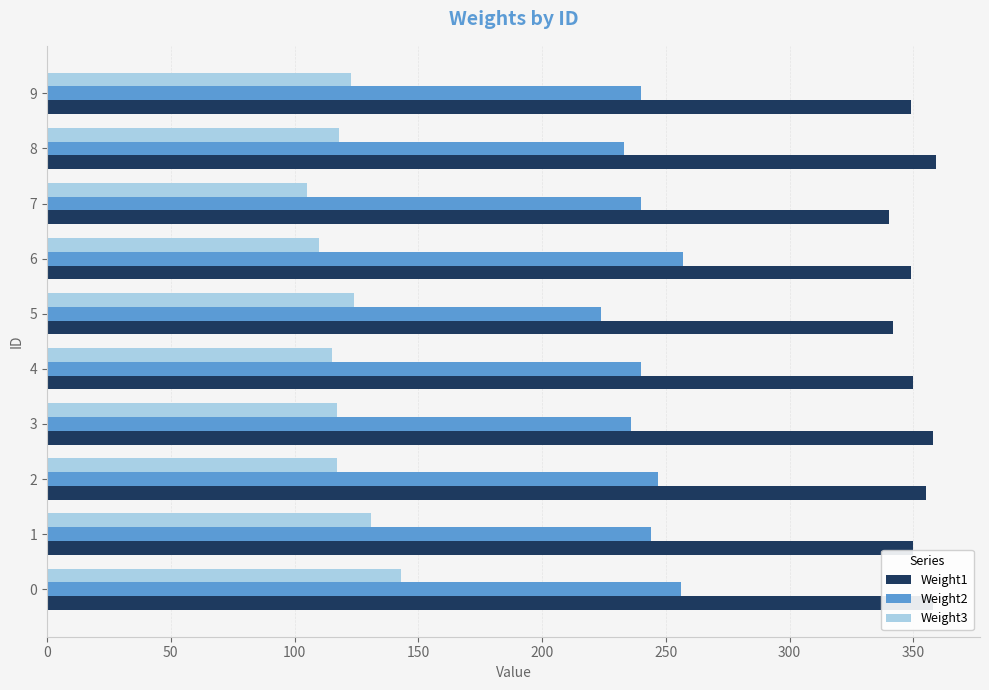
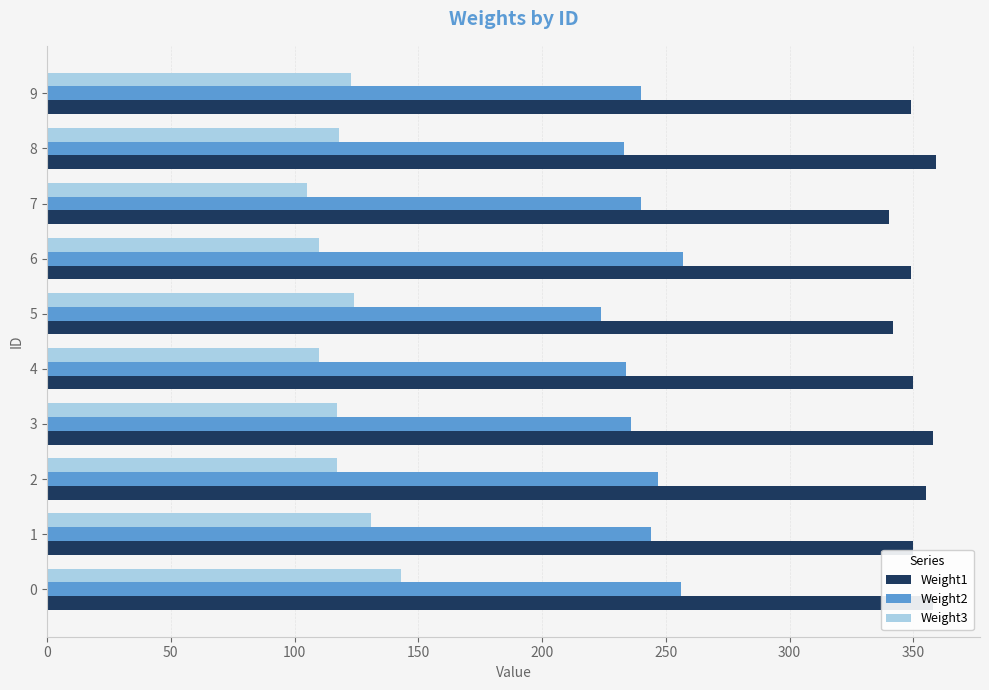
  {
    "Weight1": {
      "9": 349,
      "8": 359,
      "7": 340,
      "6": 349,
      "5": 342,
      "4": 350,
      "3": 358,
      "2": 355,
      "1": 350
    },
    "Weight2": {
      "9": 240,
      "8": 233,
      "7": 240,
      "6": 257,
      "5": 224,
-     "4": 240,
+     "4": 234,
      "3": 236,
      "2": 247,
      "1": 244,
      "0": 256
    },
    "Weight3": {
      "9": 123,
      "8": 118,
      "7": 105,
      "6": 110,
      "5": 124,
-     "4": 115,
+     "4": 110,
      "3": 117,
      "2": 117,
      "1": 131,
      "0": 143
    }
  }
